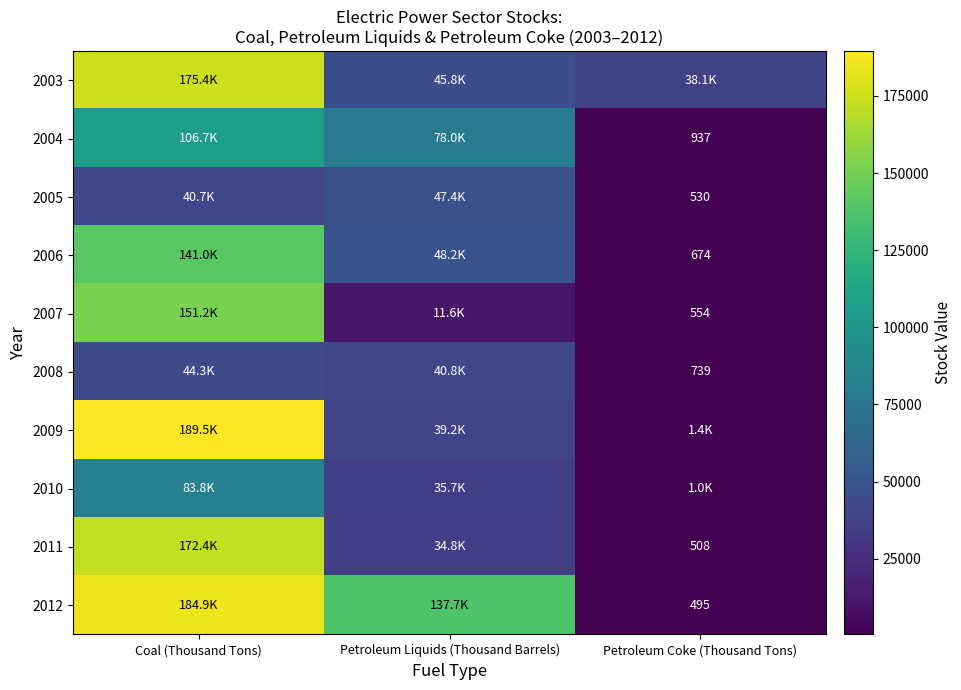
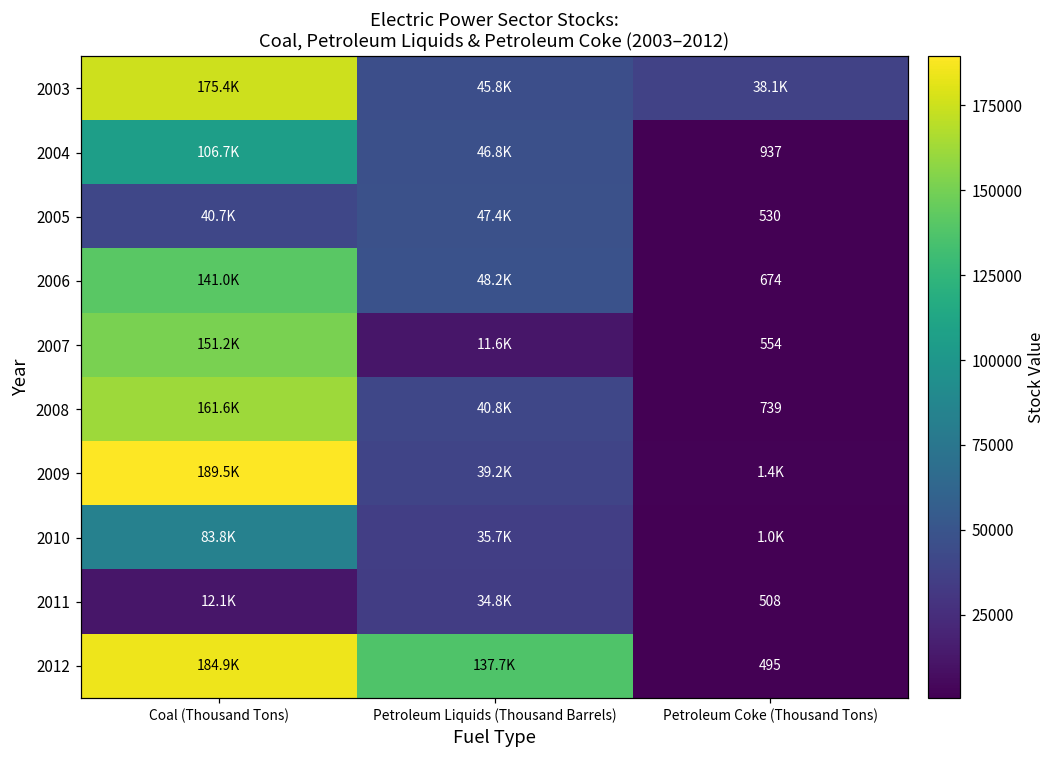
  {
    "2003": {
      "Coal (Thousand Tons)": "175.4K",
      "Petroleum Liquids (Thousand Barrels)": "45.8K",
      "Petroleum Coke (Thousand Tons)": "38.1K"
    },
    "2004": {
      "Coal (Thousand Tons)": "106.7K",
-     "Petroleum Liquids (Thousand Barrels)": "78.0K",
+     "Petroleum Liquids (Thousand Barrels)": "46.8K",
      "Petroleum Coke (Thousand Tons)": "937"
    },
    "2005": {
      "Coal (Thousand Tons)": "40.7K",
      "Petroleum Liquids (Thousand Barrels)": "47.4K",
      "Petroleum Coke (Thousand Tons)": "530"
    },
    "2006": {
      "Coal (Thousand Tons)": "141.0K",
      "Petroleum Liquids (Thousand Barrels)": "48.2K",
      "Petroleum Coke (Thousand Tons)": "674"
    },
    "2007": {
      "Coal (Thousand Tons)": "151.2K",
      "Petroleum Liquids (Thousand Barrels)": "11.6K",
      "Petroleum Coke (Thousand Tons)": "554"
    },
    "2008": {
-     "Coal (Thousand Tons)": "44.3K",
+     "Coal (Thousand Tons)": "161.6K",
      "Petroleum Liquids (Thousand Barrels)": "40.8K",
      "Petroleum Coke (Thousand Tons)": "739"
    },
    "2009": {
      "Coal (Thousand Tons)": "189.5K",
      "Petroleum Liquids (Thousand Barrels)": "39.2K",
      "Petroleum Coke (Thousand Tons)": "1.4K"
    },
    "2010": {
      "Coal (Thousand Tons)": "83.8K",
      "Petroleum Liquids (Thousand Barrels)": "35.7K",
      "Petroleum Coke (Thousand Tons)": "1.0K"
    },
    "2011": {
-     "Coal (Thousand Tons)": "172.4K",
+     "Coal (Thousand Tons)": "12.1K",
      "Petroleum Liquids (Thousand Barrels)": "34.8K",
      "Petroleum Coke (Thousand Tons)": "508"
    },
    "2012": {
      "Coal (Thousand Tons)": "184.9K",
      "Petroleum Liquids (Thousand Barrels)": "137.7K",
      "Petroleum Coke (Thousand Tons)": "495"
    }
  }
